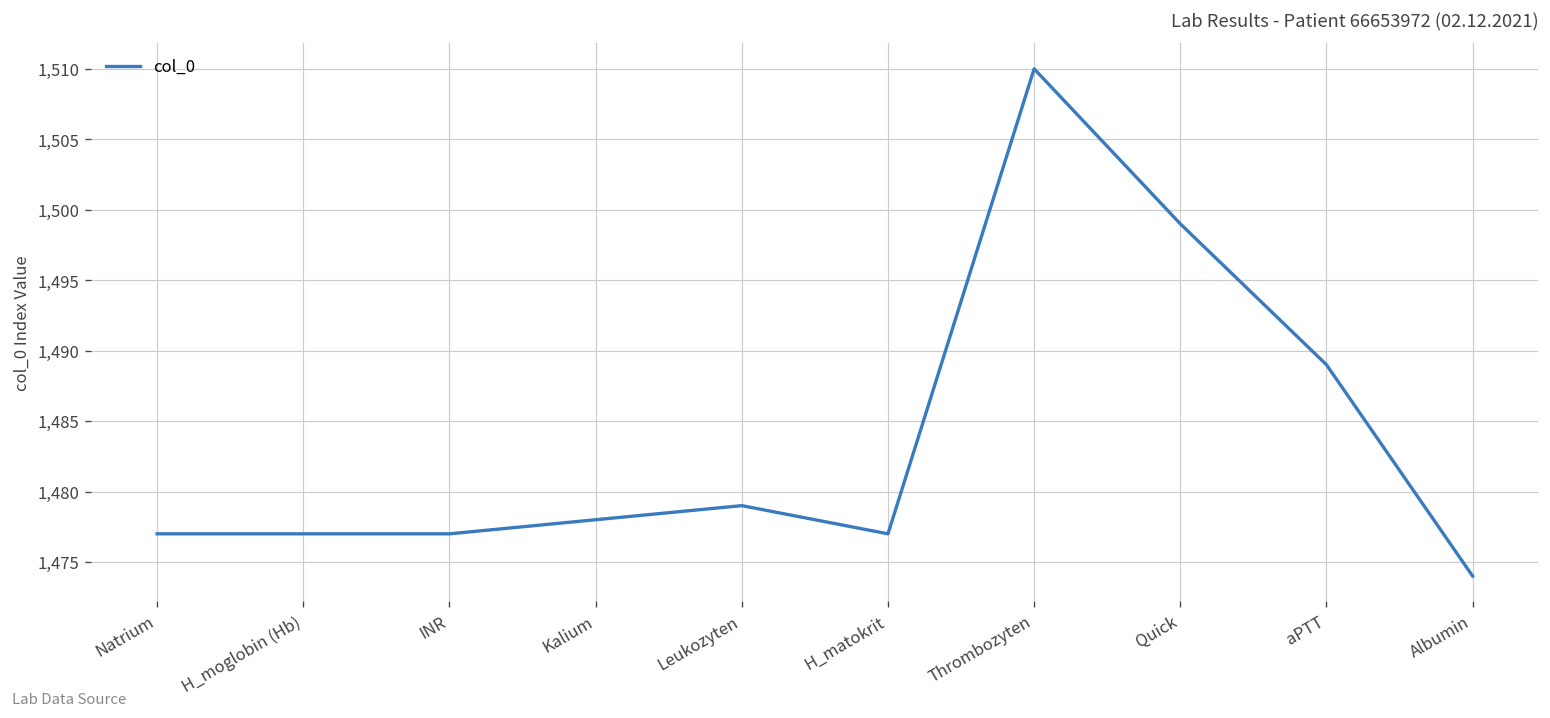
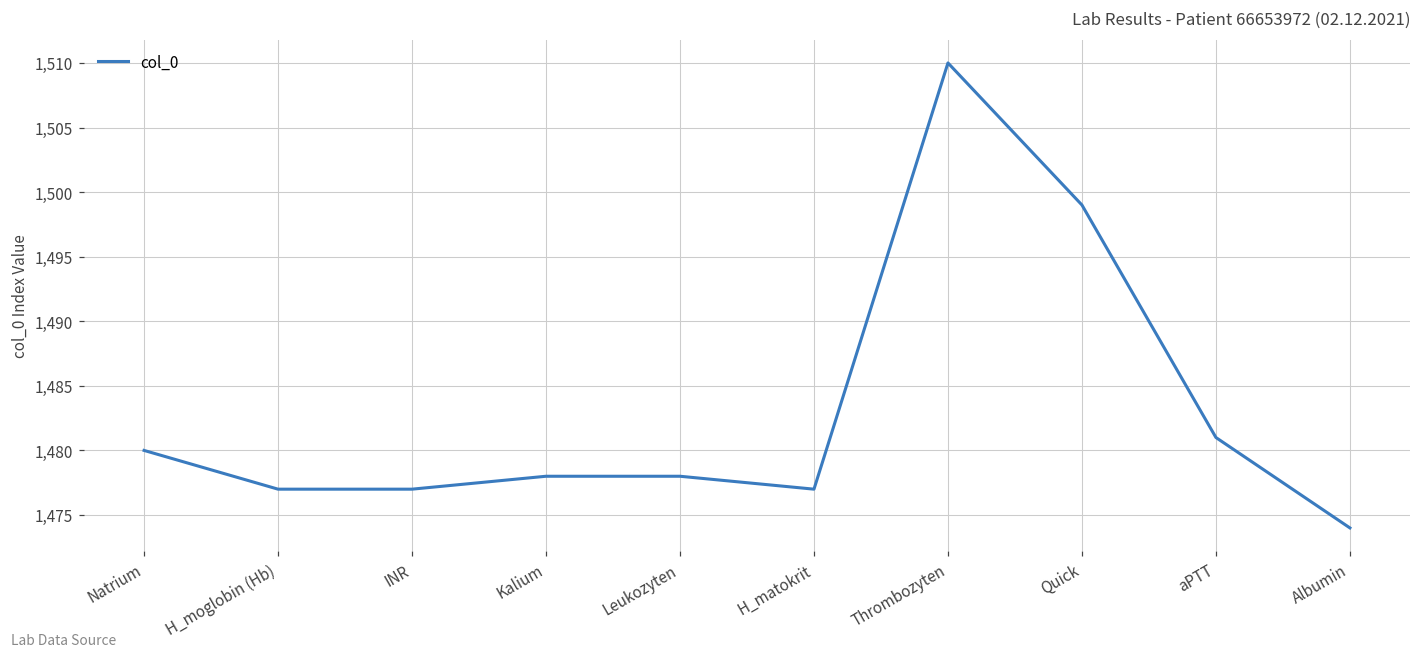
  {
-   "Natrium": "1,477",
+   "Natrium": "1,480",
    "H_moglobin (Hb)": "1,477",
    "INR": "1,477",
    "Kalium": "1,478",
-   "Leukozyten": "1,479",
+   "Leukozyten": "1,478",
    "H_matokrit": "1,477",
    "Thrombozyten": "1,510",
    "Quick": "1,499",
-   "aPTT": "1,489",
+   "aPTT": "1,481",
    "Albumin": "1,474"
  }
